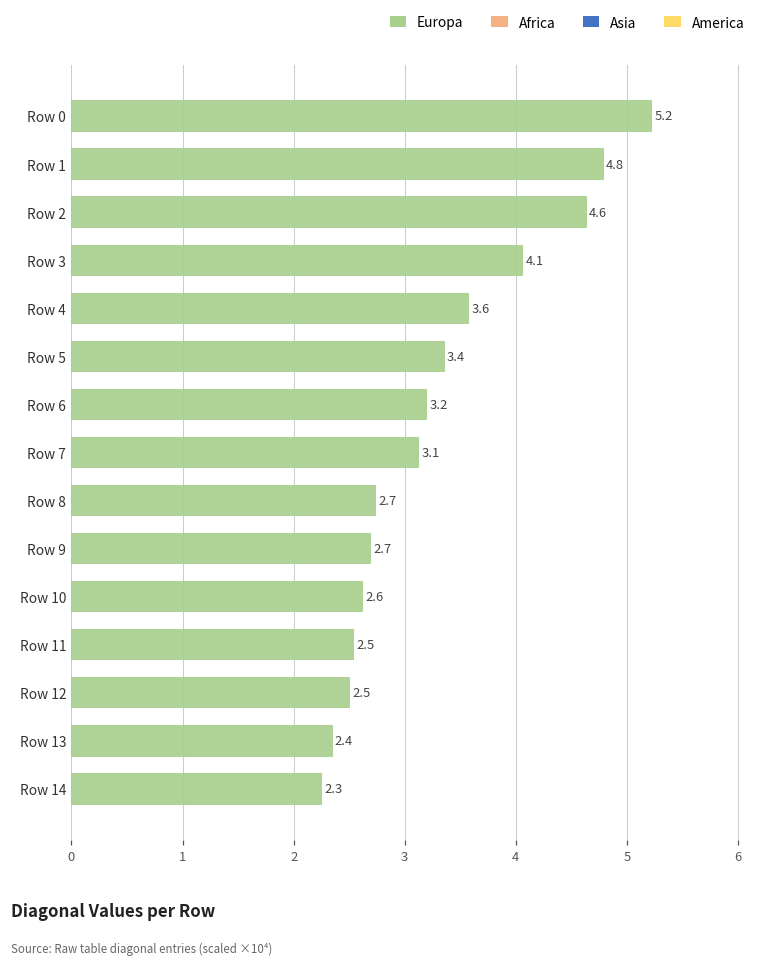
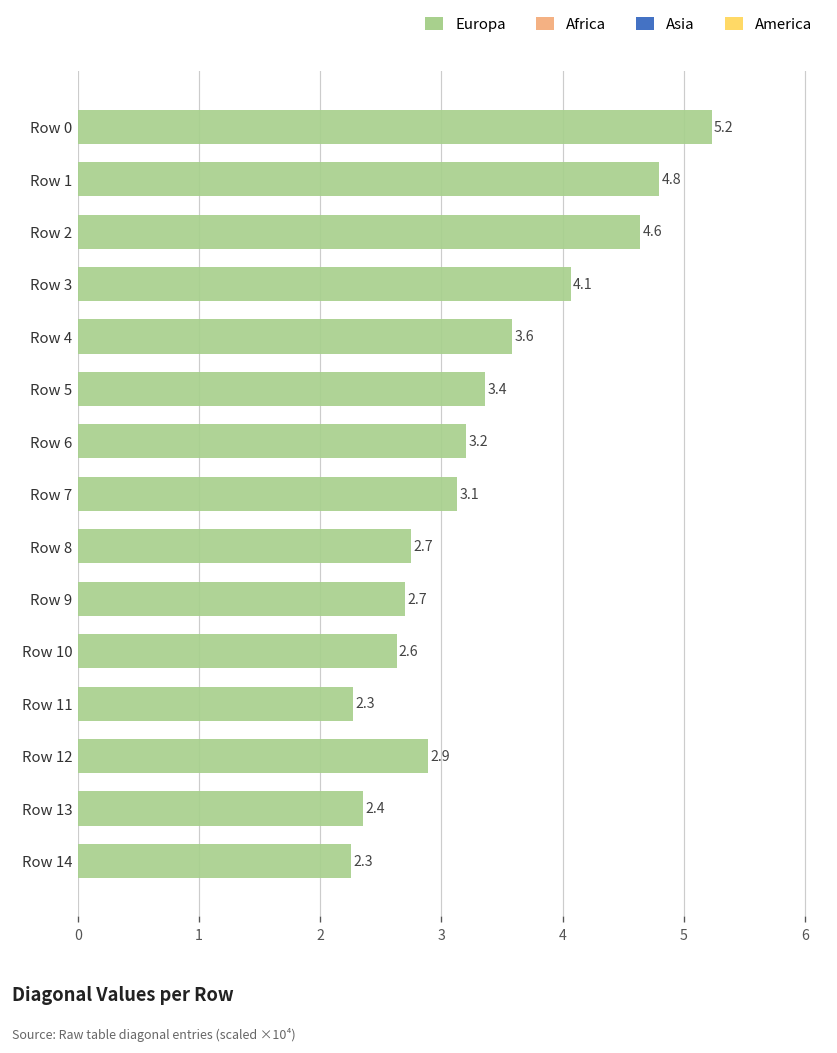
  {
    "Europa": {
      "Row 0": 5.2,
      "Row 1": 4.8,
      "Row 2": 4.6,
      "Row 3": 4.1,
      "Row 4": 3.6,
      "Row 5": 3.4,
      "Row 6": 3.2,
      "Row 7": 3.1,
      "Row 8": 2.7,
      "Row 9": 2.7,
      "Row 10": 2.6,
-     "Row 11": 2.5,
-     "Row 12": 2.5,
+     "Row 11": 2.3,
+     "Row 12": 2.9,
      "Row 13": 2.4,
      "Row 14": 2.3
    },
    "America": {
      "Row 0": 0.00,
      "Row 1": 0.00,
      "Row 2": 0.00,
      "Row 3": 0.00,
      "Row 4": 0.00,
      "Row 5": 0.00,
      "Row 6": 0.00,
      "Row 7": 0.00,
      "Row 8": 0.00,
      "Row 9": 0.00,
      "Row 10": 0.00,
      "Row 11": 0.00,
      "Row 12": 0.00,
      "Row 13": 0.00,
      "Row 14": 0.00
    }
  }
